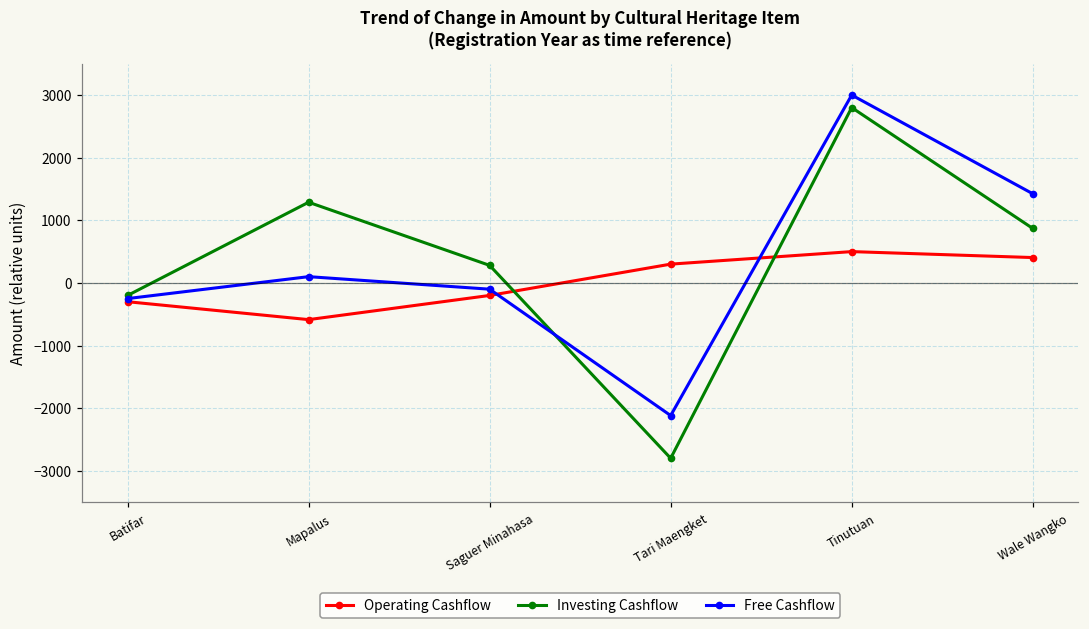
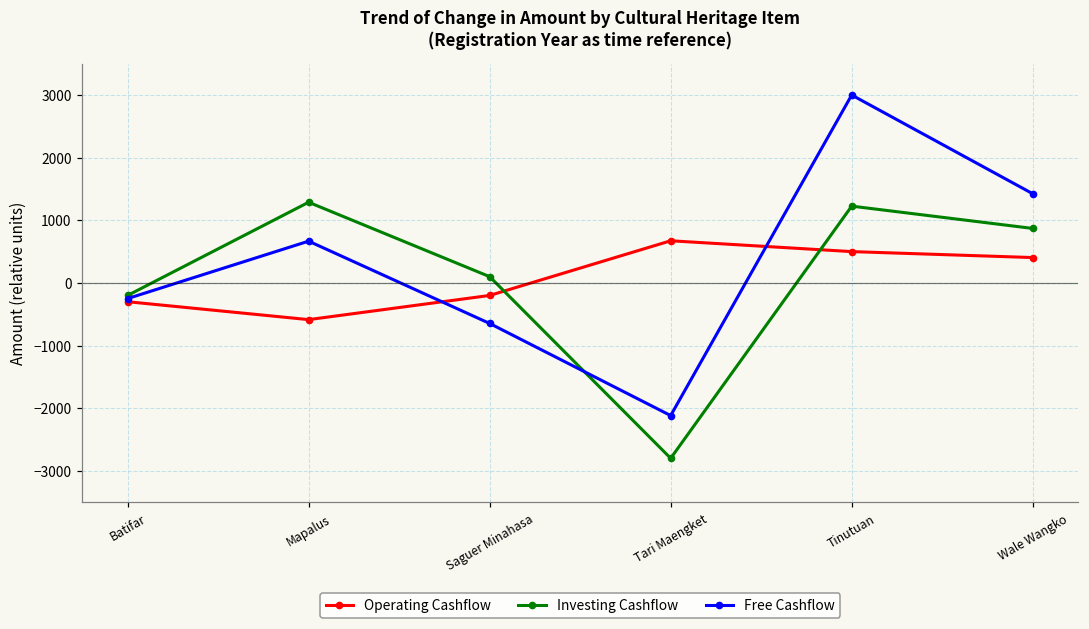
  {
    "Operating Cashflow": {
      "Batifar": -300,
      "Mapalus": -600,
      "Saguer Minahasa": -200,
-     "Tari Maengket": 300,
+     "Tari Maengket": 700,
      "Tinutuan": 500,
      "Wale Wangko": 400
    },
    "Investing Cashflow": {
      "Batifar": -200,
      "Mapalus": 1300,
-     "Saguer Minahasa": 300,
+     "Saguer Minahasa": 100,
      "Tari Maengket": -2800,
-     "Tinutuan": 2800,
+     "Tinutuan": 1200,
      "Wale Wangko": 900
    },
    "Free Cashflow": {
      "Batifar": -300,
-     "Mapalus": 100,
-     "Saguer Minahasa": -100,
+     "Mapalus": 700,
+     "Saguer Minahasa": -600,
      "Tari Maengket": -2100,
      "Tinutuan": 3000,
      "Wale Wangko": 1400
    }
  }
